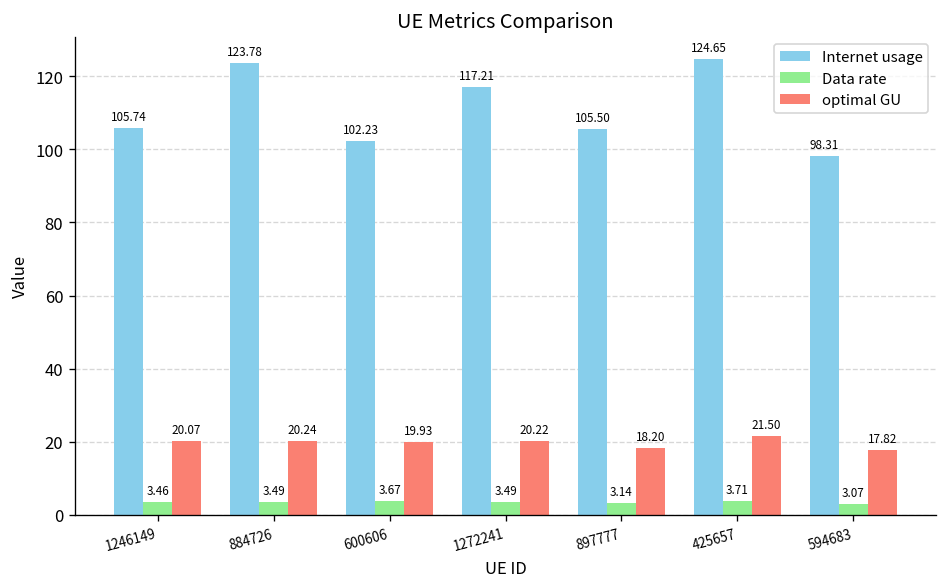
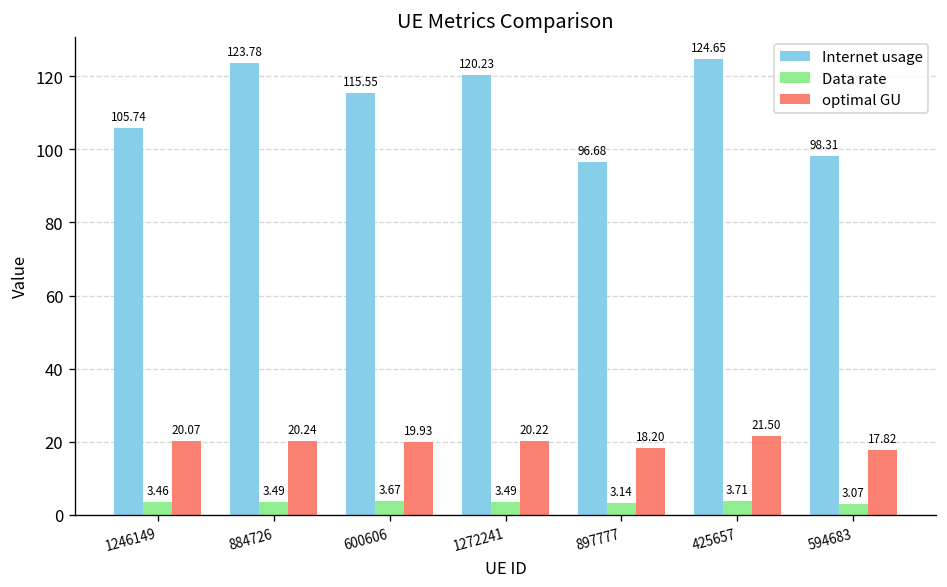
  {
    "Internet usage": {
      "1246149": 105.74,
      "884726": 123.78,
-     "600606": 102.23,
-     "1272241": 117.21,
-     "897777": 105.50,
+     "600606": 115.55,
+     "1272241": 120.23,
+     "897777": 96.68,
      "425657": 124.65,
      "594683": 98.31
    },
    "Data rate": {
      "1246149": 3.46,
      "884726": 3.49,
      "600606": 3.67,
      "1272241": 3.49,
      "897777": 3.14,
      "425657": 3.71,
      "594683": 3.07
    },
    "optimal GU": {
      "1246149": 20.07,
      "884726": 20.24,
      "600606": 19.93,
      "1272241": 20.22,
      "897777": 18.20,
      "425657": 21.50,
      "594683": 17.82
    }
  }
